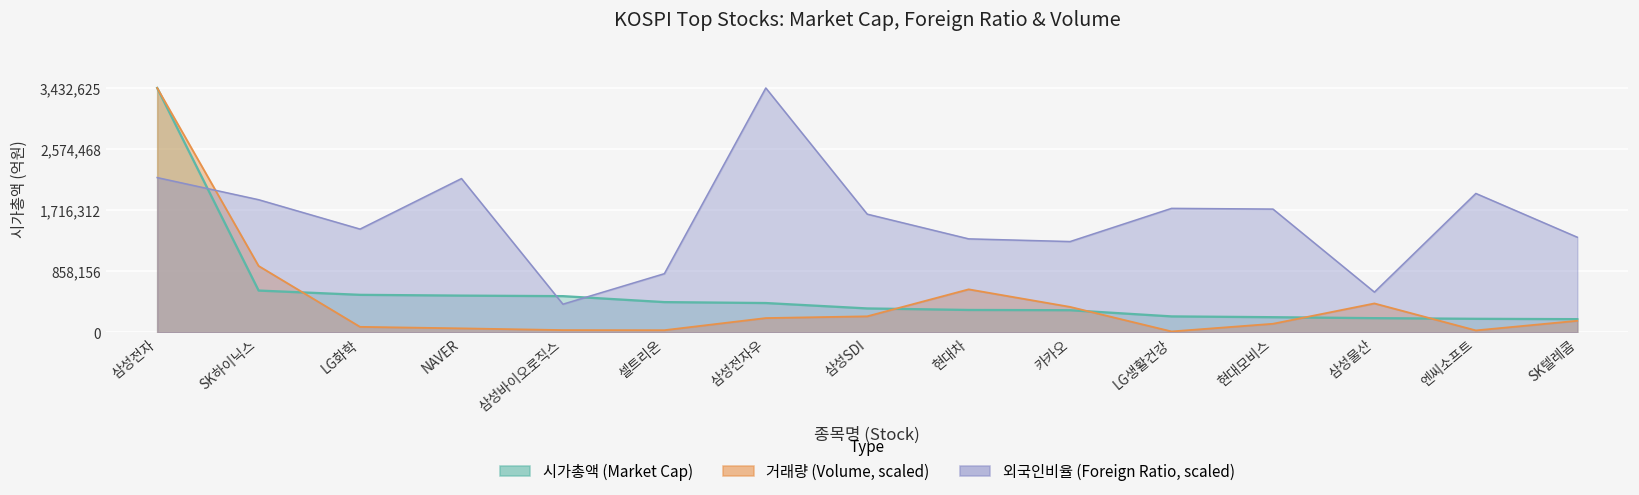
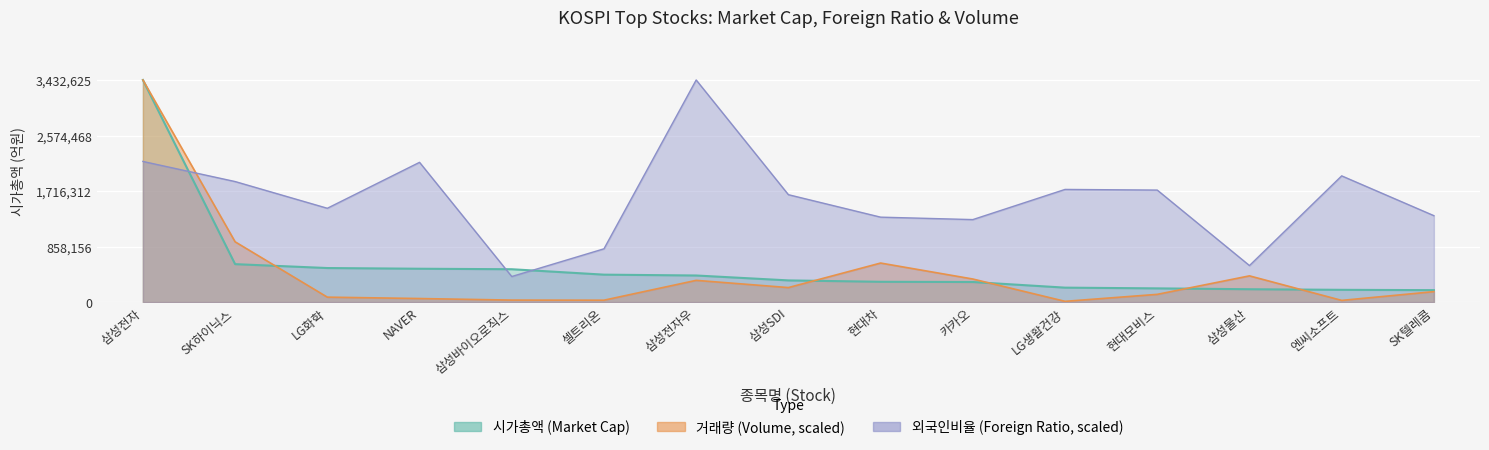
  {
    "거래량 (Volume, scaled)": {
      "SK하이닉스": "900,000",
      "LG화학": "100,000",
      "NAVER": "100,000",
      "삼성바이오로직스": "0",
      "셀트리온": "0",
-     "삼성전자우": "200,000",
+     "삼성전자우": "300,000",
      "삼성SDI": "200,000",
      "현대차": "600,000",
      "카카오": "400,000",
      "LG생활건강": "0",
      "현대모비스": "100,000",
      "삼성물산": "400,000",
      "엔씨소프트": "0"
    }
  }
